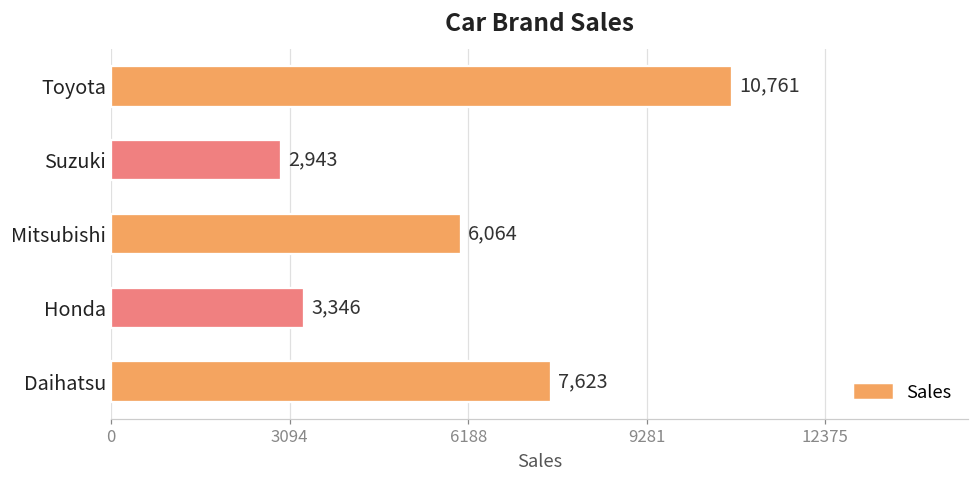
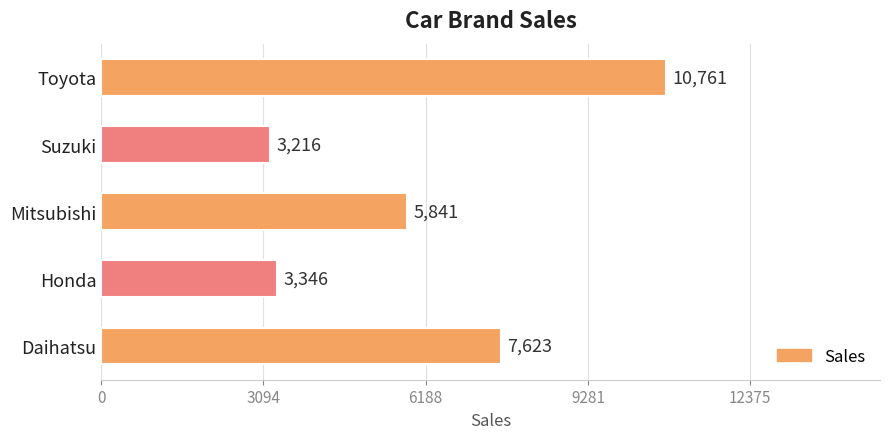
  {
    "Toyota": "10,761",
-   "Suzuki": "2,943",
-   "Mitsubishi": "6,064",
+   "Suzuki": "3,216",
+   "Mitsubishi": "5,841",
    "Honda": "3,346",
    "Daihatsu": "7,623"
  }
